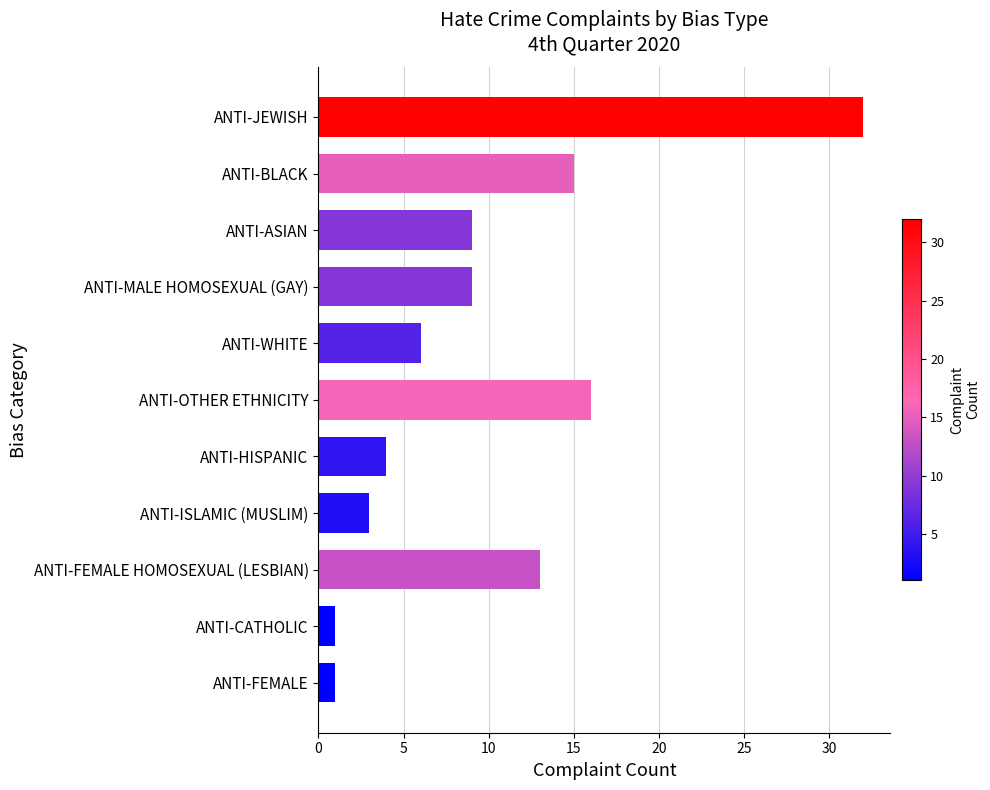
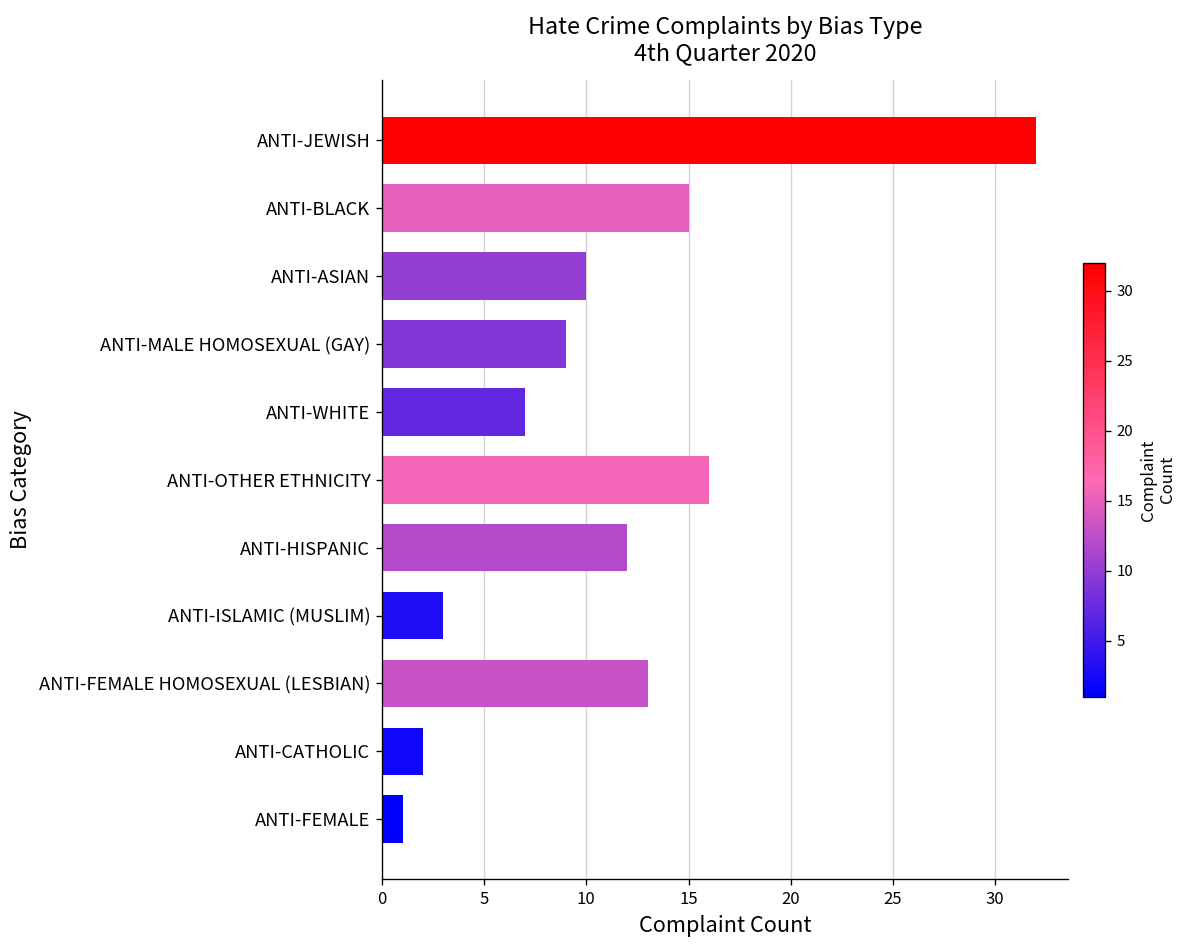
  {
    "ANTI-JEWISH": 32,
    "ANTI-BLACK": 15,
-   "ANTI-ASIAN": 9,
+   "ANTI-ASIAN": 10,
    "ANTI-MALE HOMOSEXUAL (GAY)": 9,
-   "ANTI-WHITE": 6,
+   "ANTI-WHITE": 7,
    "ANTI-OTHER ETHNICITY": 16,
-   "ANTI-HISPANIC": 4,
+   "ANTI-HISPANIC": 12,
    "ANTI-ISLAMIC (MUSLIM)": 3,
    "ANTI-FEMALE HOMOSEXUAL (LESBIAN)": 13,
-   "ANTI-CATHOLIC": 1,
+   "ANTI-CATHOLIC": 2,
    "ANTI-FEMALE": 1
  }
